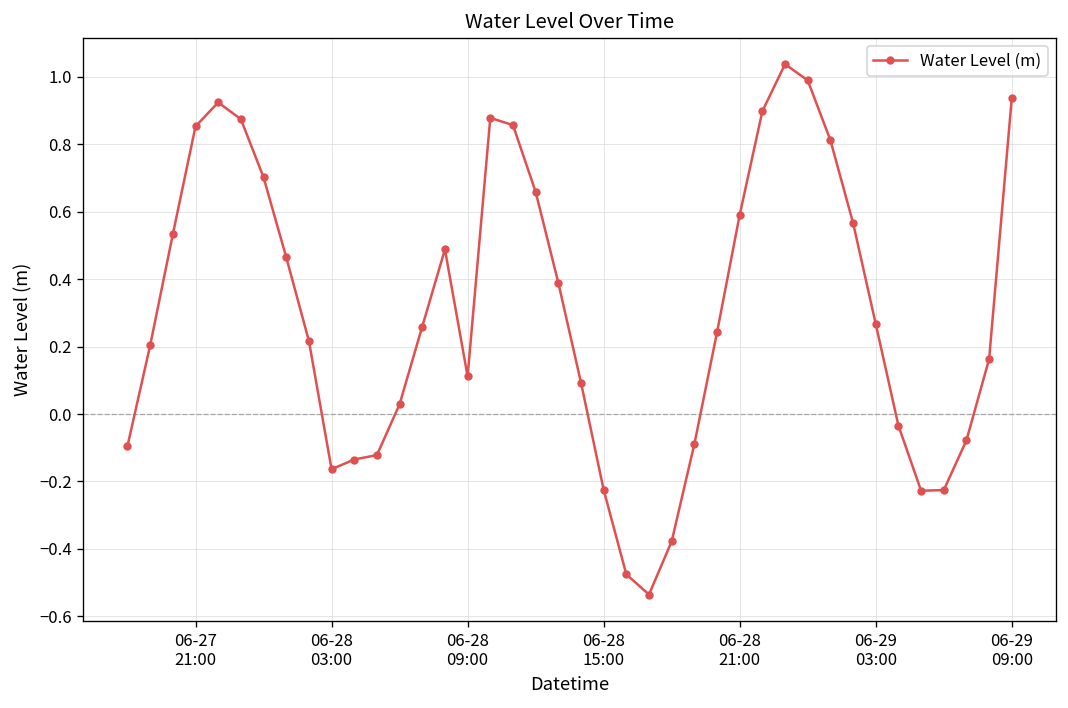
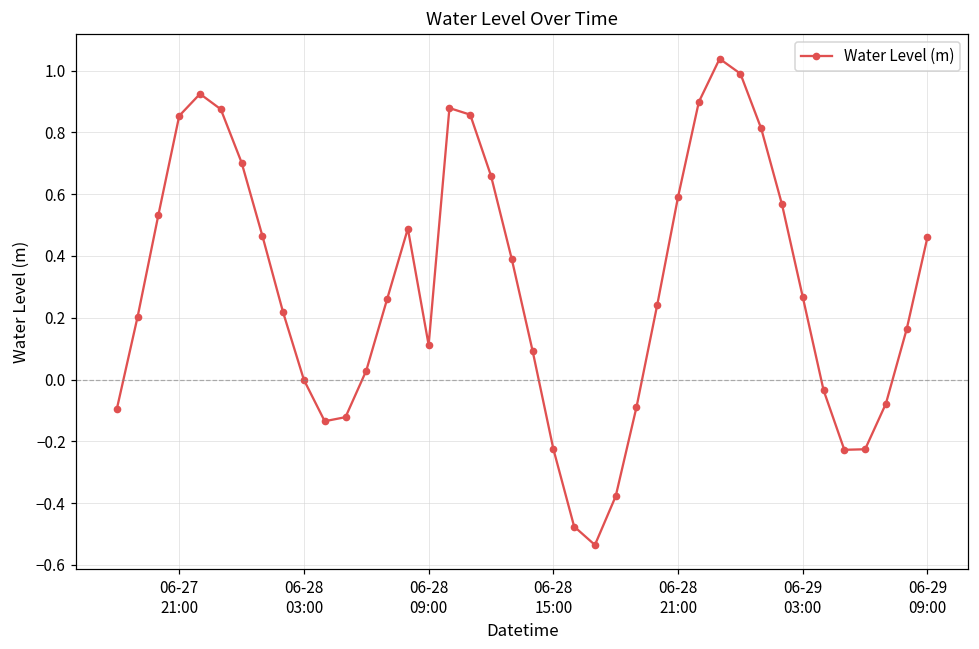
  {
    "06-27 21:00": 0.85,
-   "06-28 03:00": -0.16,
+   "06-28 03:00": 0.00,
    "06-28 09:00": 0.11,
    "06-28 15:00": -0.22,
    "06-28 21:00": 0.59,
    "06-29 03:00": 0.27,
-   "06-29 09:00": 0.94
+   "06-29 09:00": 0.46
  }
